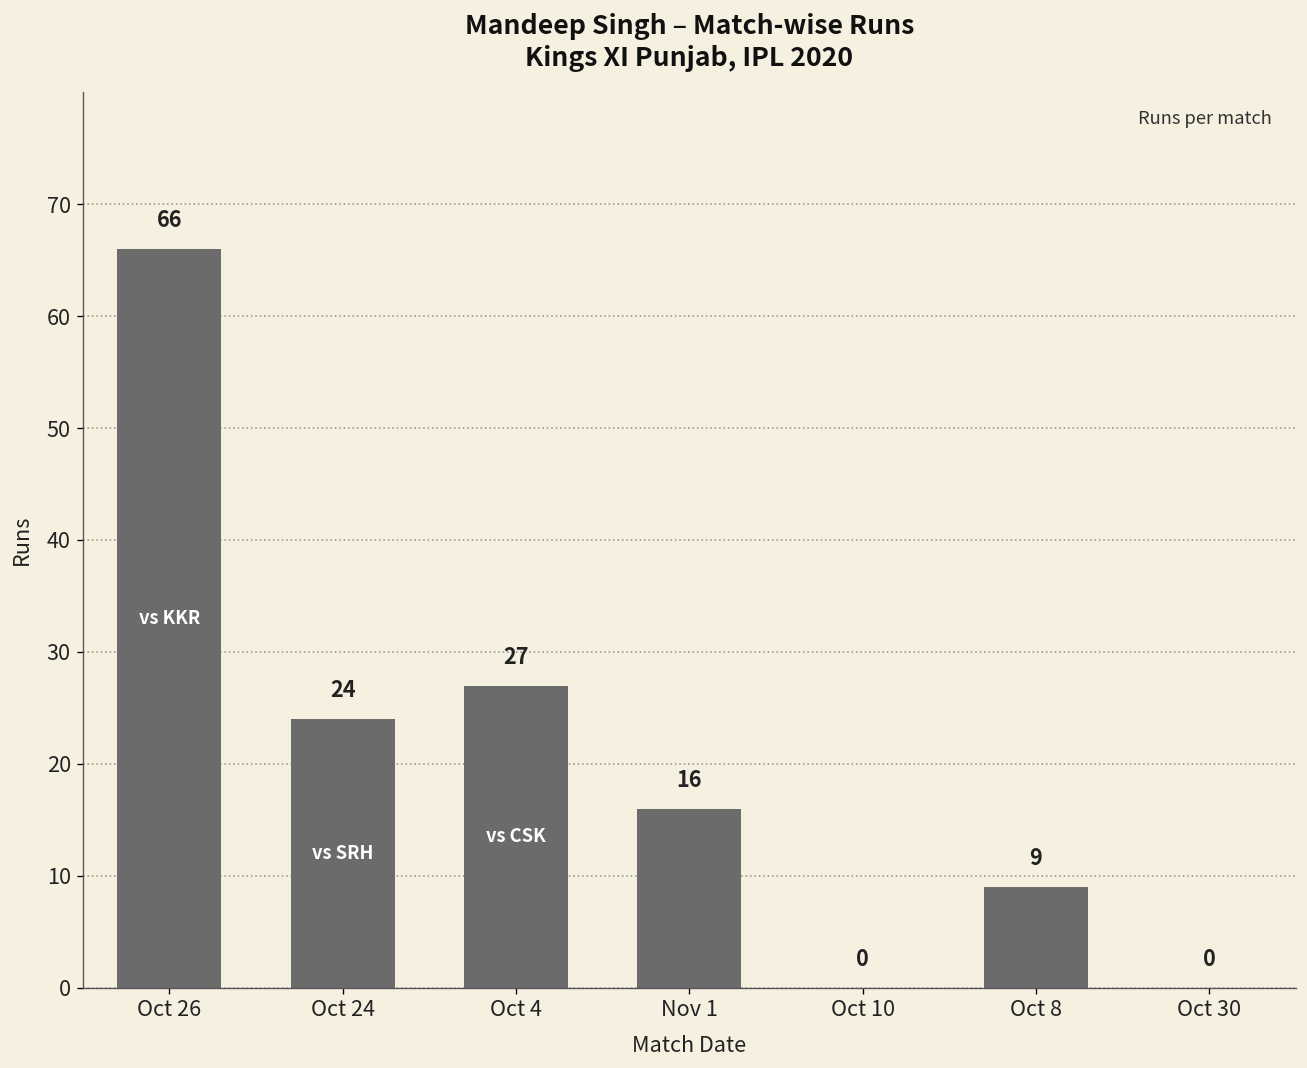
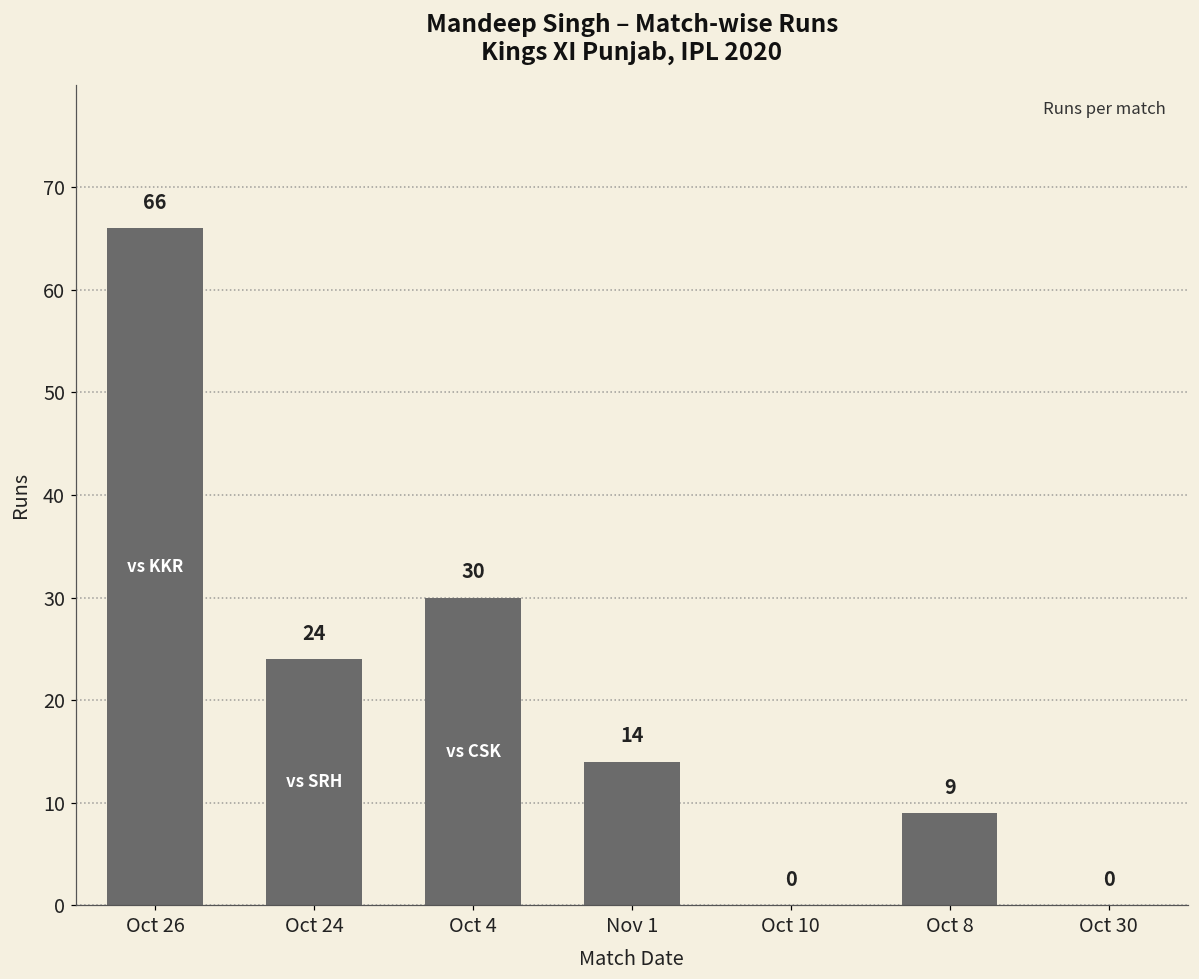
  {
    "Oct 26": 66,
    "Oct 24": 24,
-   "Oct 4": 27,
-   "Nov 1": 16,
+   "Oct 4": 30,
+   "Nov 1": 14,
    "Oct 10": 0,
    "Oct 8": 9,
    "Oct 30": 0
  }
